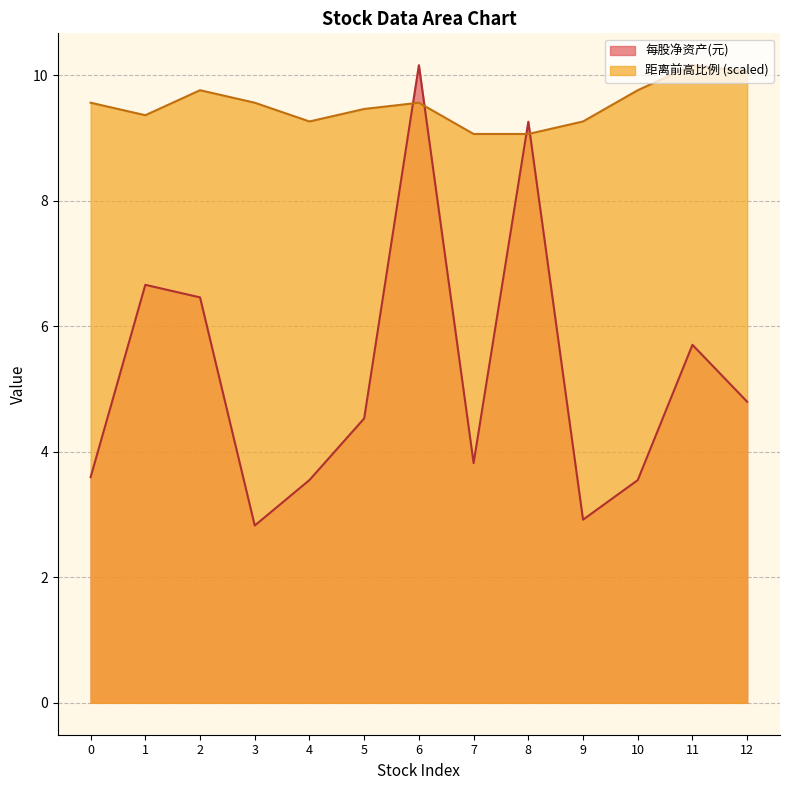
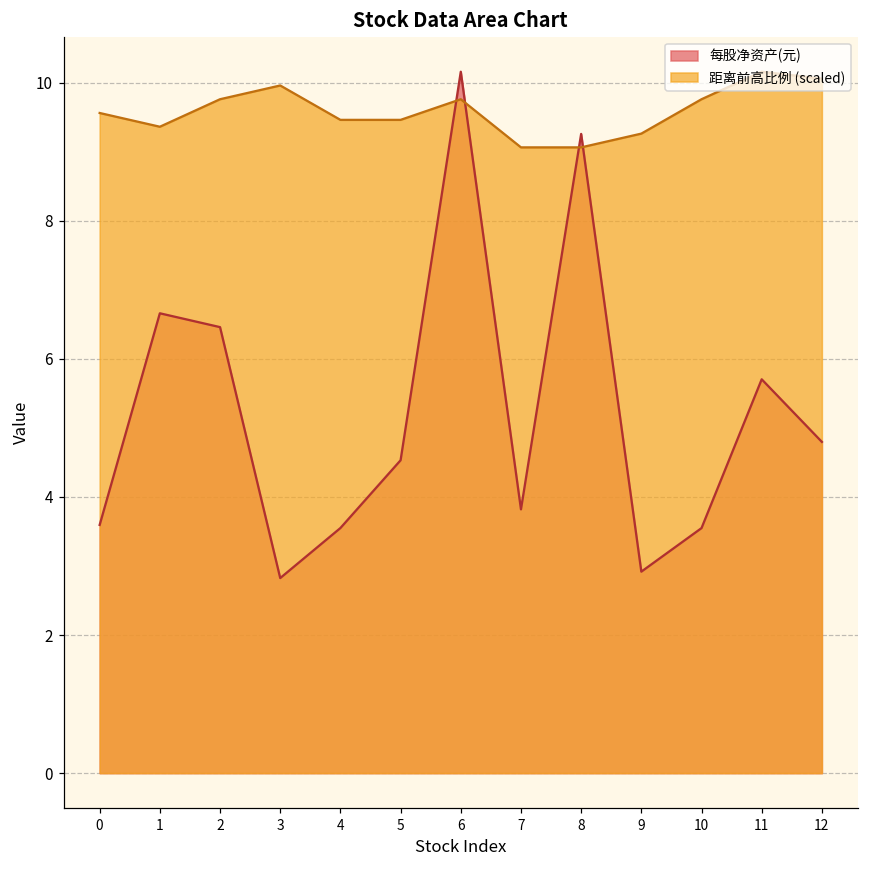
  {
    "每股净资产(元)": {
      "0": 3.6,
      "1": 6.7,
      "2": 6.5,
      "3": 2.8,
      "4": 3.5,
      "5": 4.5,
      "6": 10.2,
      "7": 3.8,
      "8": 9.3,
      "9": 2.9,
      "10": 3.5,
      "11": 5.7,
      "12": 4.8
    },
    "距离前高比例 (scaled)": {
      "0": 9.6,
      "1": 9.4,
      "2": 9.8,
-     "3": 9.6,
-     "4": 9.3,
+     "3": 10.0,
+     "4": 9.5,
      "5": 9.5,
-     "6": 9.6,
+     "6": 9.8,
      "7": 9.1,
      "8": 9.1,
      "9": 9.3,
      "10": 9.8
    }
  }
